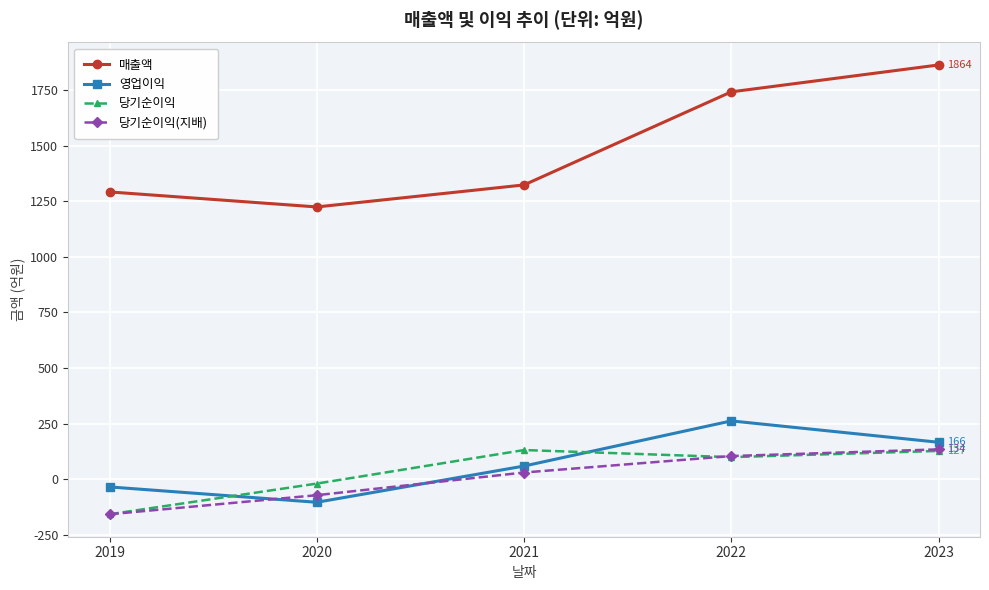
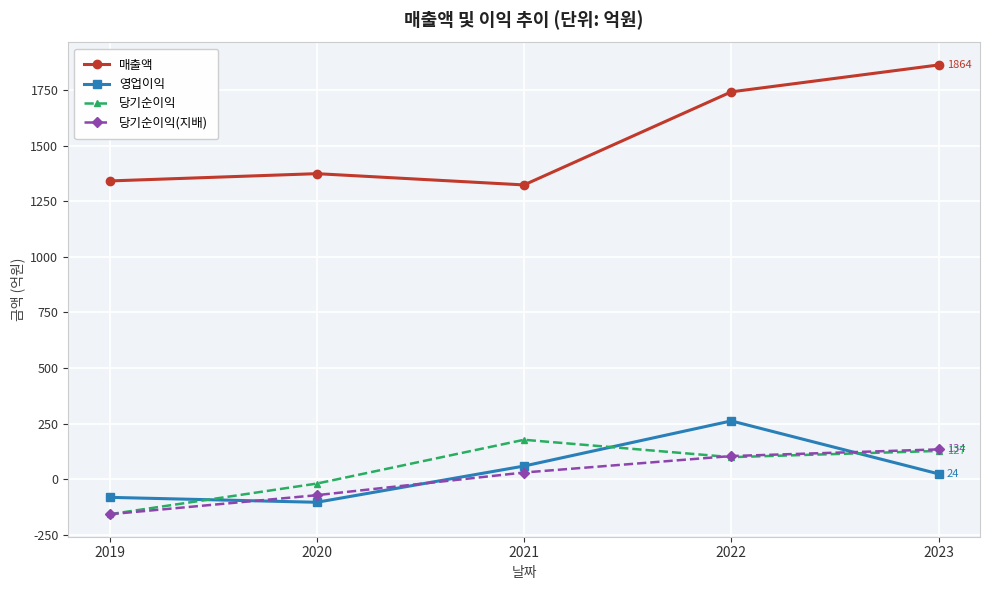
  {
    "매출액": {
-     "2019": 1290,
-     "2020": 1230,
+     "2019": 1340,
+     "2020": 1370,
      "2021": 1320,
      "2022": 1740
    },
    "영업이익": {
-     "2019": -40,
-     "2023": 166
+     "2019": -80,
+     "2023": 24
    },
    "당기순이익": {
      "2020": -20,
-     "2021": 130
+     "2021": 180
    },
    "당기순이익(지배)": {
      "2020": -70,
      "2021": 30
    }
  }
